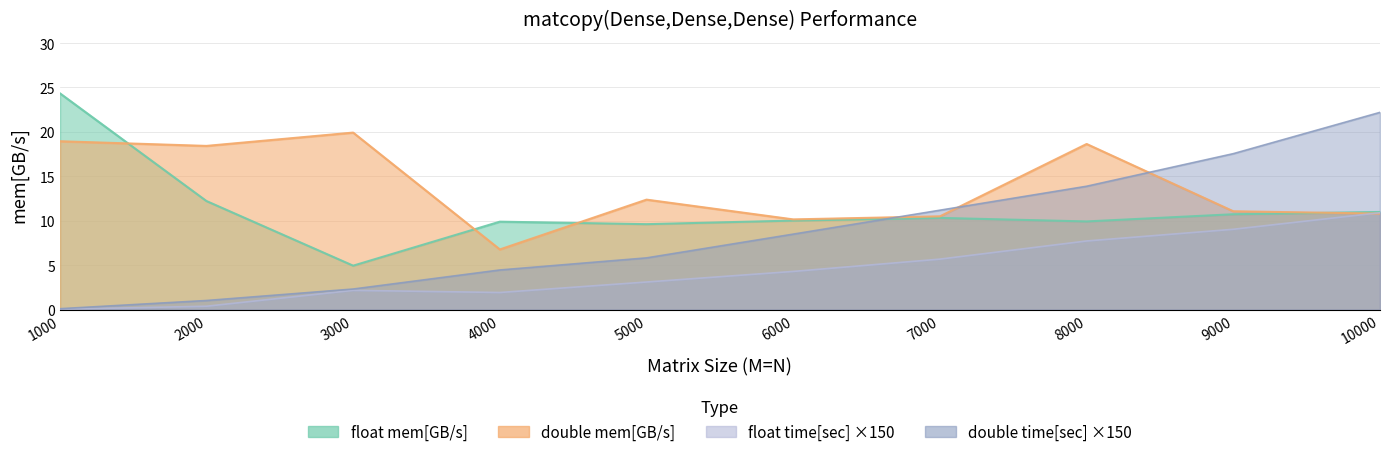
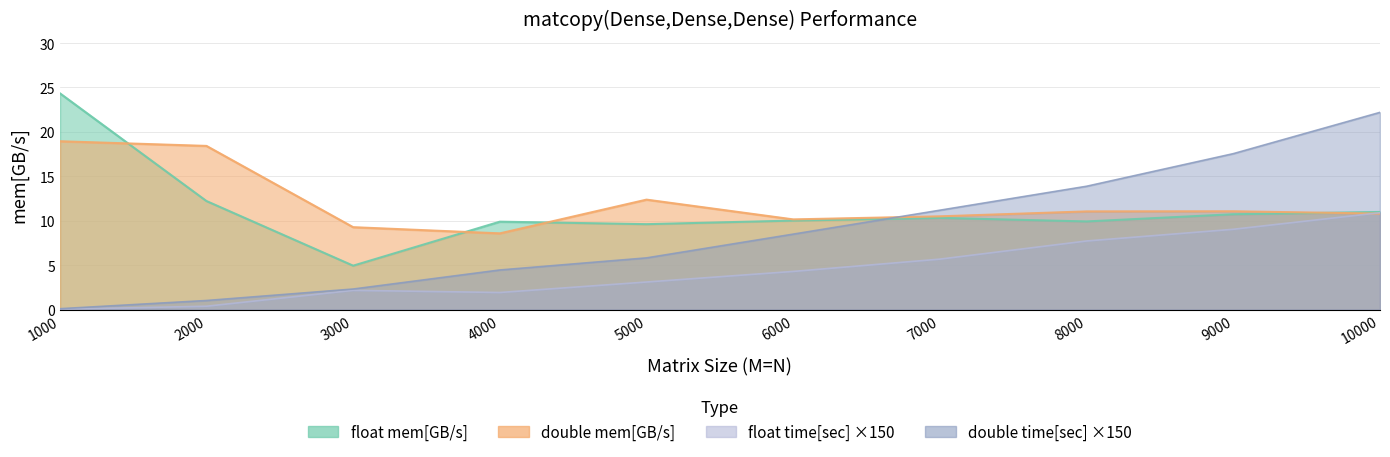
  {
    "double mem[GB/s]": {
      "1000": 19,
      "2000": 18,
-     "3000": 20,
-     "4000": 7,
+     "3000": 9,
+     "4000": 9,
      "5000": 12,
-     "8000": 19,
+     "8000": 11,
      "9000": 11
    }
  }
